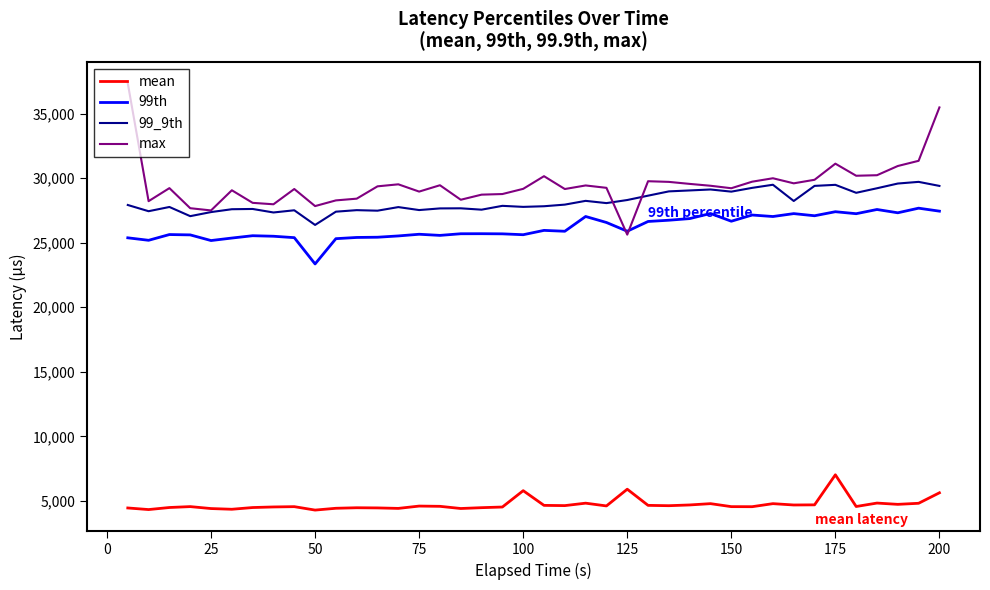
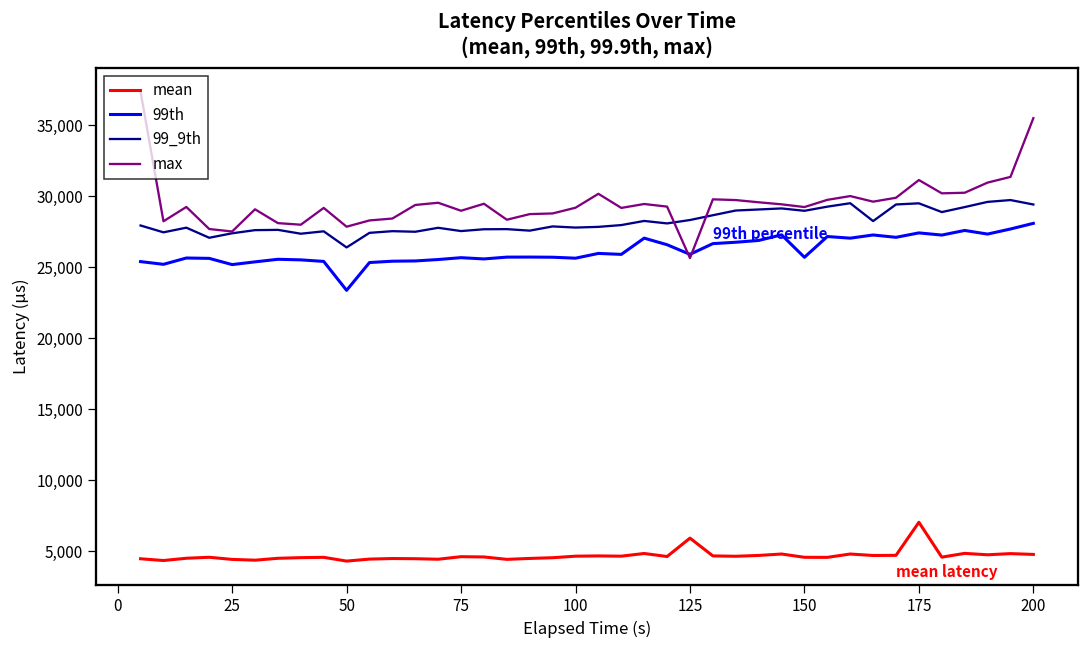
  {
    "mean": {
      "25": "4,400",
      "50": "4,300",
      "75": "4,600",
-     "100": "5,800",
+     "100": "4,600",
      "125": "5,900",
      "150": "4,600",
      "175": "7,000",
-     "200": "5,600"
+     "200": "4,800"
    },
    "99th": {
      "25": "25,200",
      "50": "23,400",
      "75": "25,700",
      "100": "25,600",
      "125": "25,900",
-     "150": "26,700",
+     "150": "25,700",
      "175": "27,400",
-     "200": "27,400"
+     "200": "28,100"
    },
    "99_9th": {
      "50": "26,400",
      "75": "27,500",
      "100": "27,800",
      "125": "28,300",
      "150": "29,000",
      "175": "29,500",
      "200": "29,400"
    },
    "max": {
      "50": "27,800",
      "75": "29,000",
      "100": "29,200",
      "125": "25,600",
      "150": "29,200",
      "175": "31,100",
      "200": "35,500"
    }
  }
